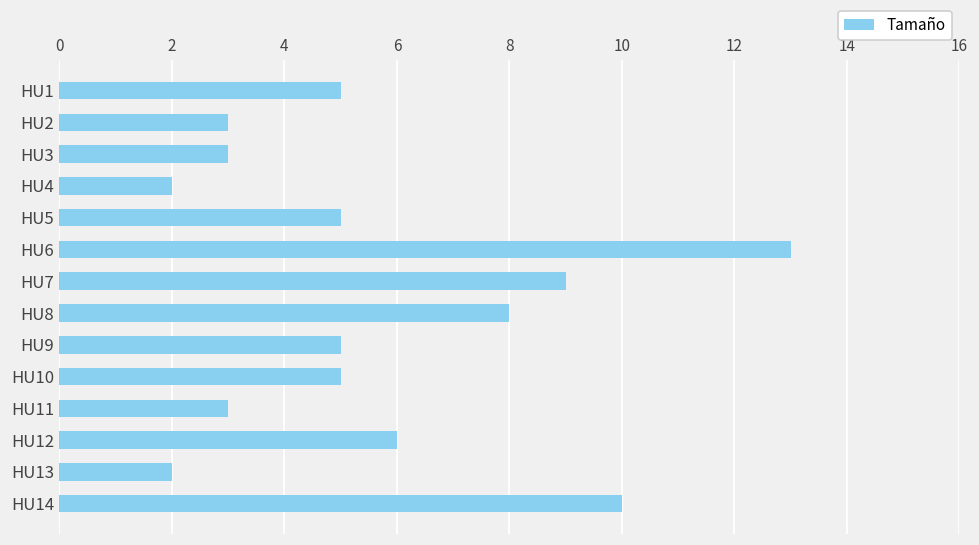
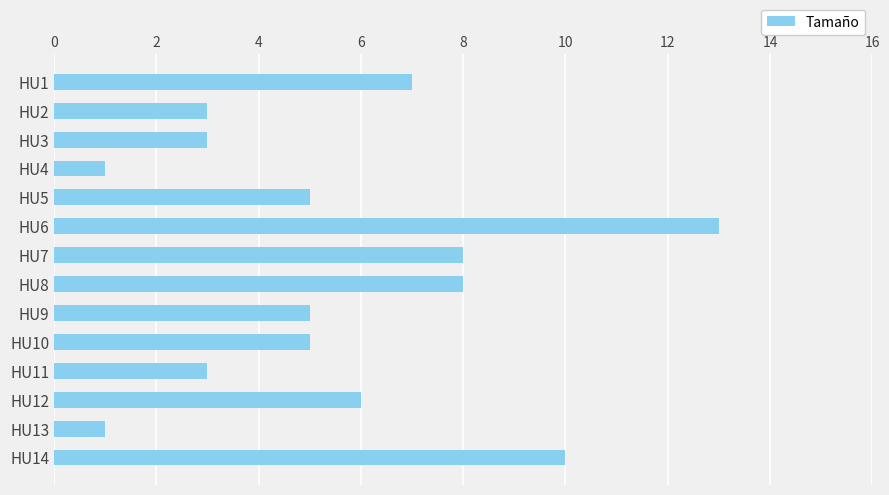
  {
-   "HU1": 5,
+   "HU1": 7,
    "HU2": 3,
    "HU3": 3,
-   "HU4": 2,
+   "HU4": 1,
    "HU5": 5,
    "HU6": 13,
-   "HU7": 9,
+   "HU7": 8,
    "HU8": 8,
    "HU9": 5,
    "HU10": 5,
    "HU11": 3,
    "HU12": 6,
-   "HU13": 2,
+   "HU13": 1,
    "HU14": 10
  }
